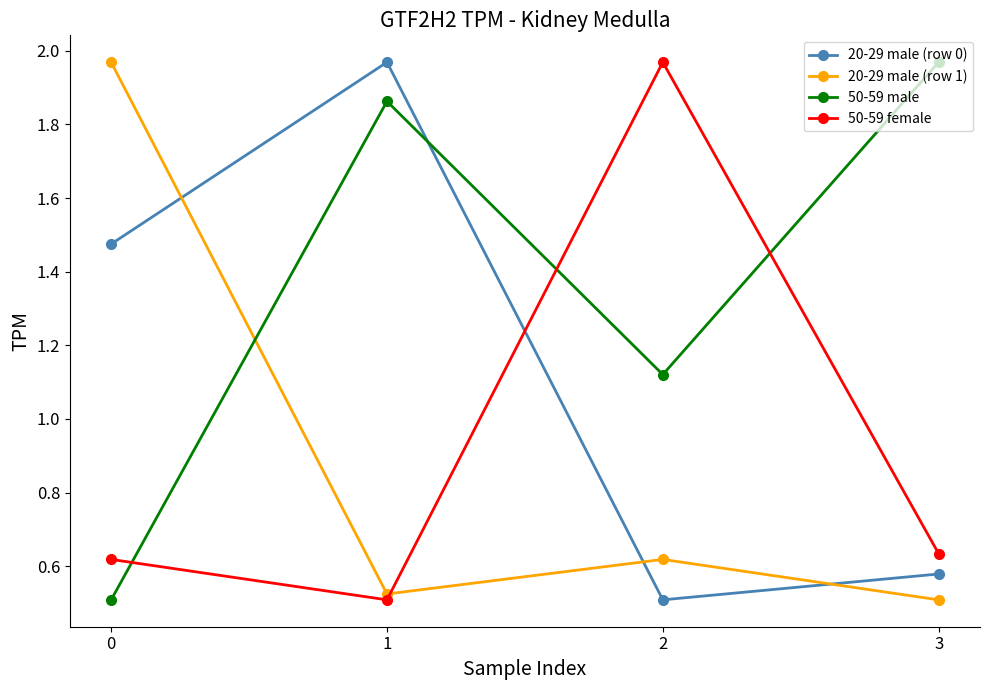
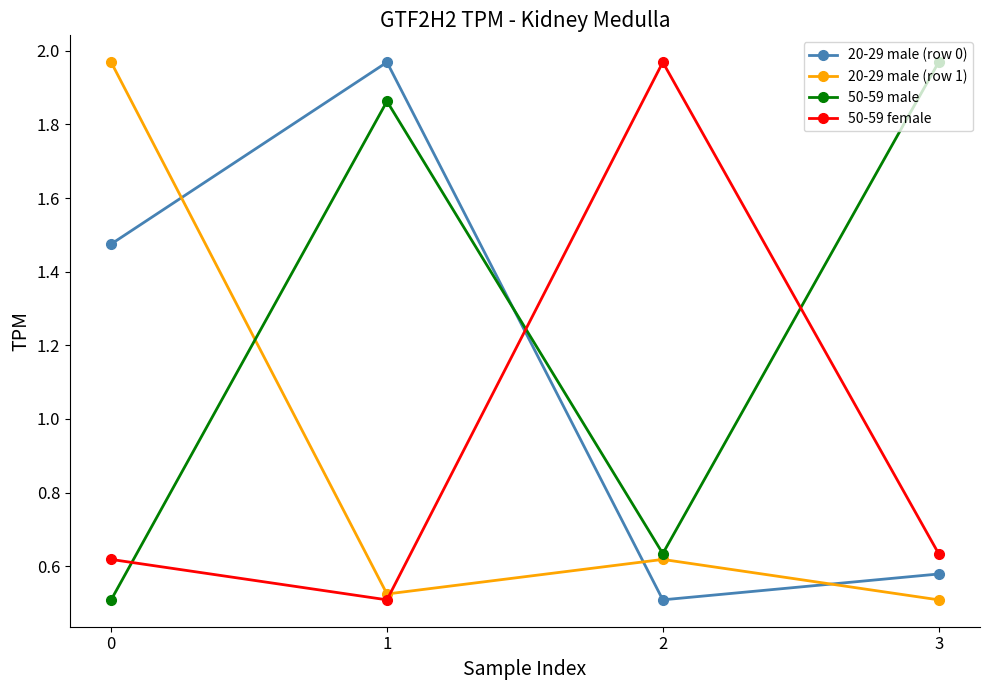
  {
    "20-29 male (row 0)": {
      "0": 1.48,
      "1": 1.97,
      "2": 0.51,
      "3": 0.58
    },
    "20-29 male (row 1)": {
      "0": 1.97,
      "1": 0.52,
      "2": 0.62,
      "3": 0.51
    },
    "50-59 male": {
      "0": 0.51,
      "1": 1.86,
-     "2": 1.12
+     "2": 0.63
    },
    "50-59 female": {
      "0": 0.62,
      "1": 0.51,
      "2": 1.97,
      "3": 0.63
    }
  }
